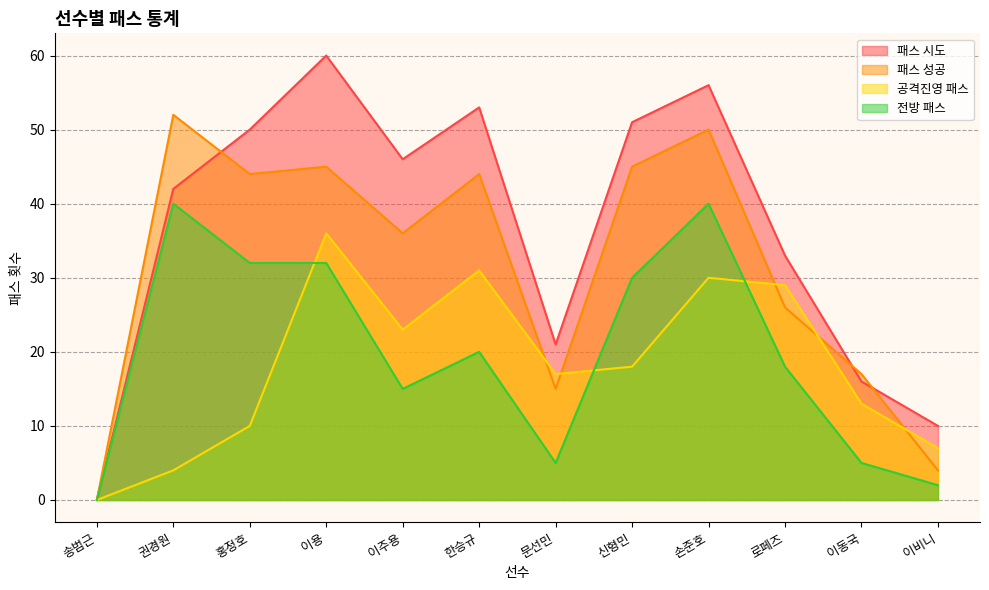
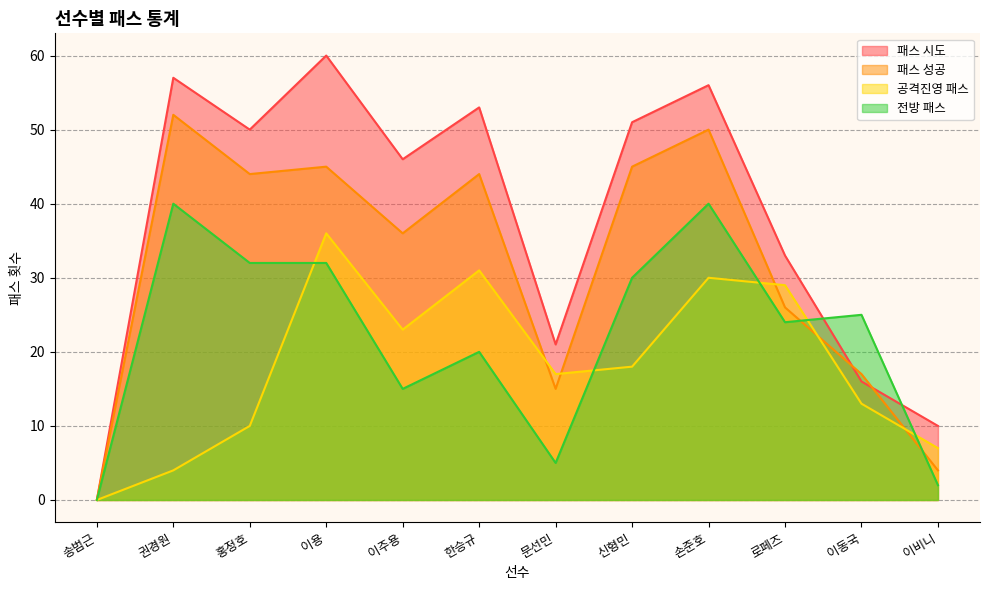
  {
    "패스 시도": {
-     "권경원": 42,
+     "권경원": 57,
      "홍정호": 50,
      "이용": 60,
      "이주용": 46,
      "한승규": 53,
      "문선민": 21,
      "신형민": 51,
      "손준호": 56,
      "로페즈": 33,
      "이동국": 16,
      "이비니": 10
    },
    "전방 패스": {
      "권경원": 40,
      "홍정호": 32,
      "이용": 32,
      "이주용": 15,
      "한승규": 20,
      "문선민": 5,
      "신형민": 30,
      "손준호": 40,
-     "로페즈": 18,
-     "이동국": 5,
+     "로페즈": 24,
+     "이동국": 25,
      "이비니": 2
    }
  }
